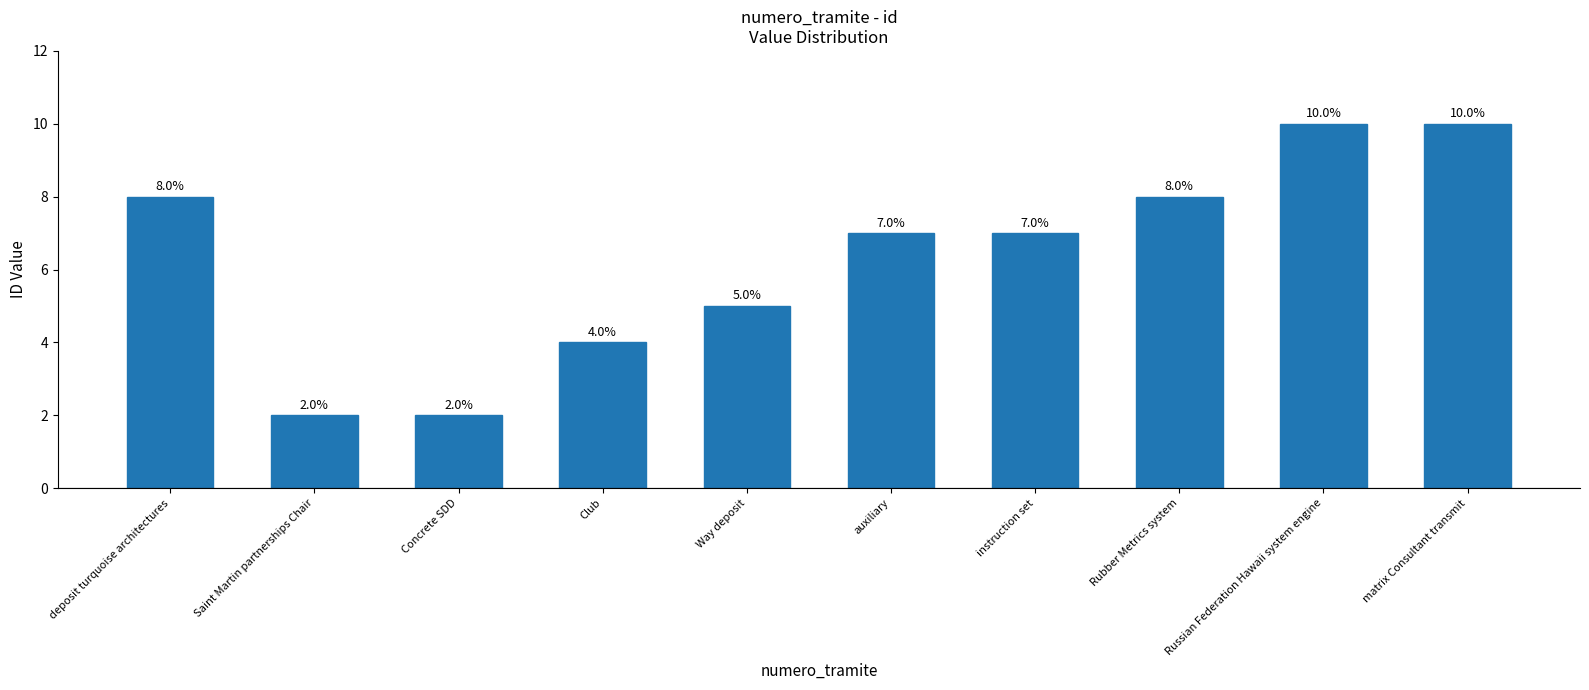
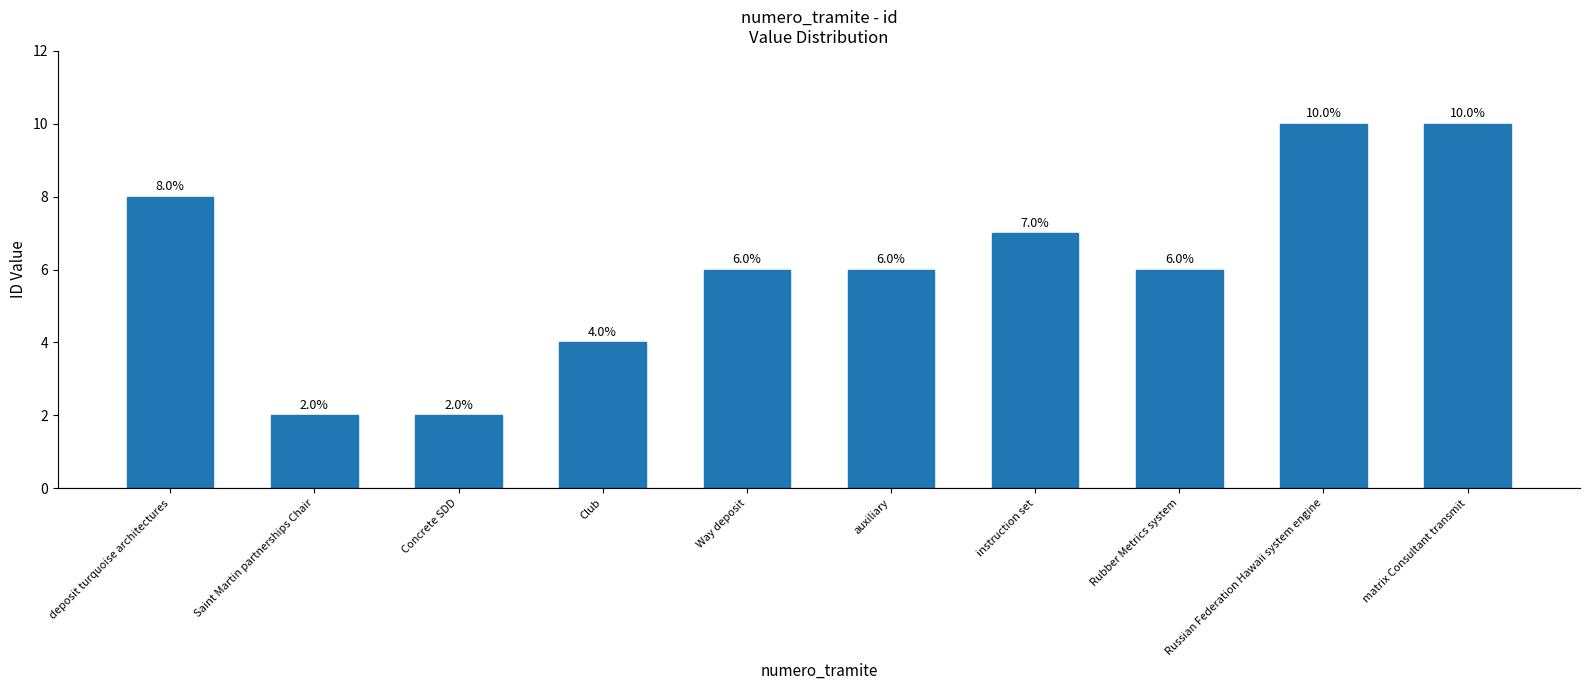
  {
    "deposit turquoise architectures": "8.0%",
    "Saint Martin partnerships Chair": "2.0%",
    "Concrete SDD": "2.0%",
    "Club": "4.0%",
-   "Way deposit": "5.0%",
-   "auxiliary": "7.0%",
+   "Way deposit": "6.0%",
+   "auxiliary": "6.0%",
    "instruction set": "7.0%",
-   "Rubber Metrics system": "8.0%",
+   "Rubber Metrics system": "6.0%",
    "Russian Federation Hawaii system engine": "10.0%",
    "matrix Consultant transmit": "10.0%"
  }
